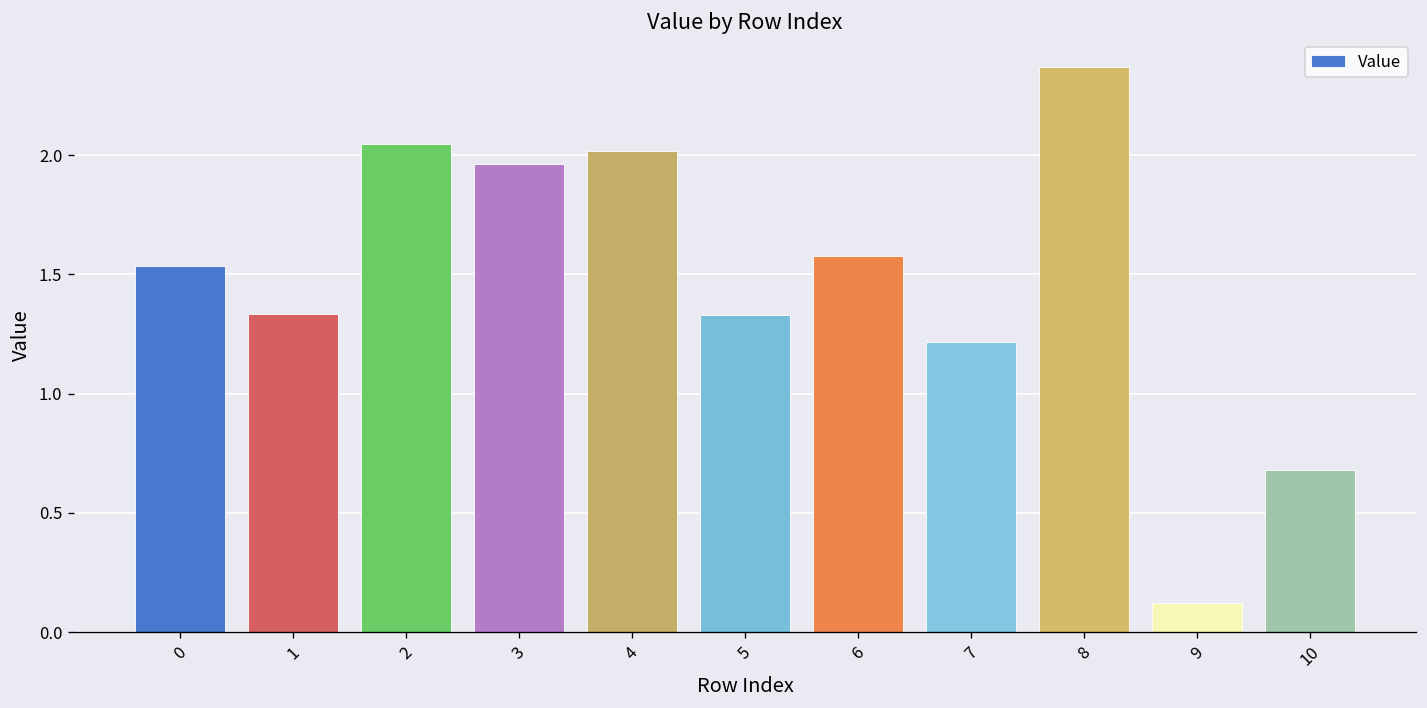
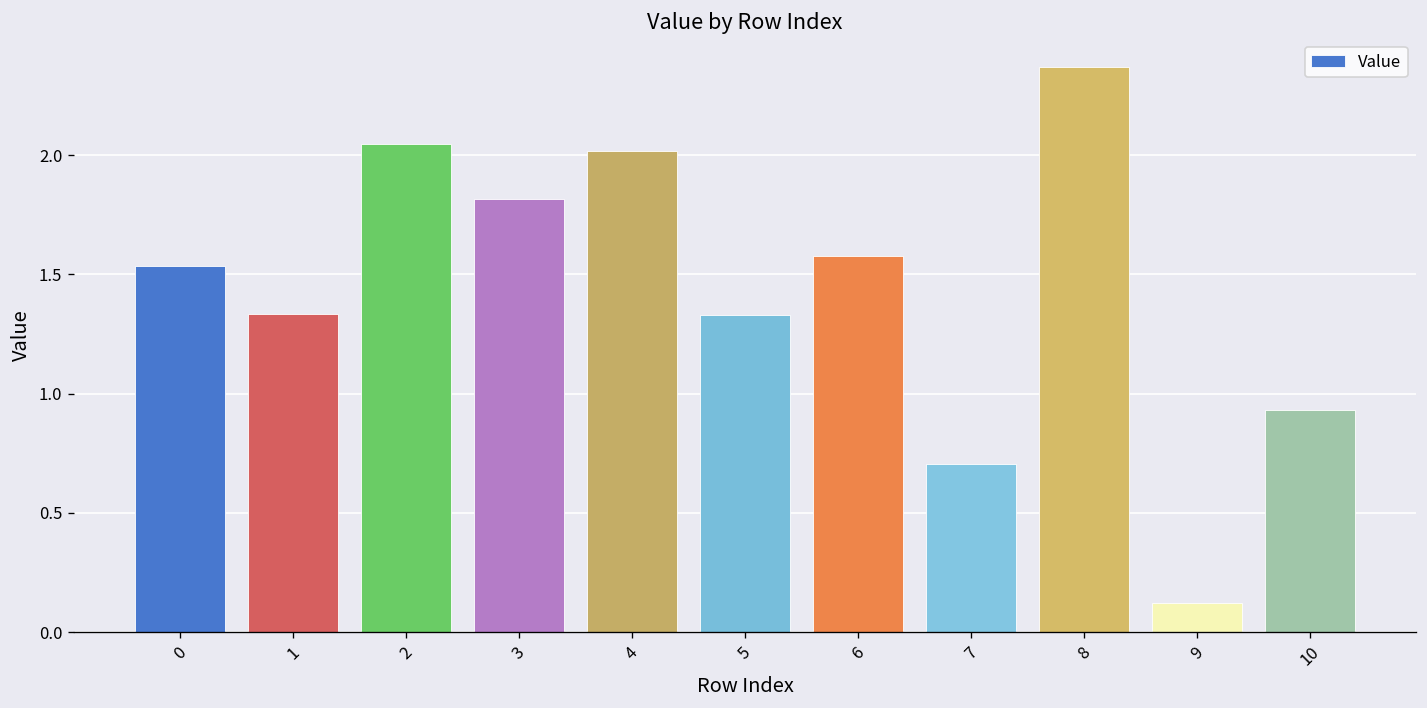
  {
    "0": 1.53,
    "1": 1.33,
    "2": 2.05,
-   "3": 1.96,
+   "3": 1.81,
    "4": 2.02,
    "5": 1.33,
    "6": 1.58,
-   "7": 1.22,
+   "7": 0.71,
    "8": 2.37,
    "9": 0.12,
-   "10": 0.68
+   "10": 0.93
  }
